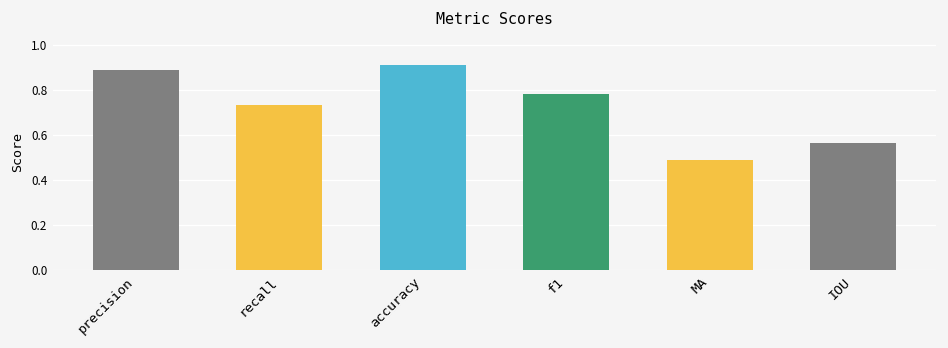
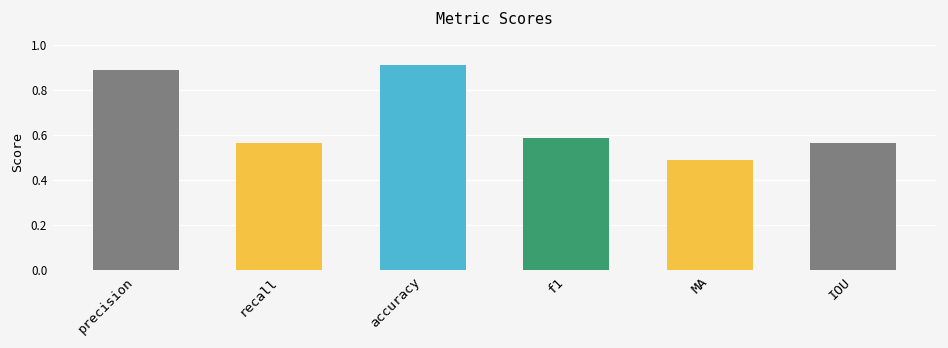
  {
    "precision": 0.89,
-   "recall": 0.74,
+   "recall": 0.57,
    "accuracy": 0.91,
-   "f1": 0.78,
+   "f1": 0.59,
    "MA": 0.49,
    "IOU": 0.56
  }
